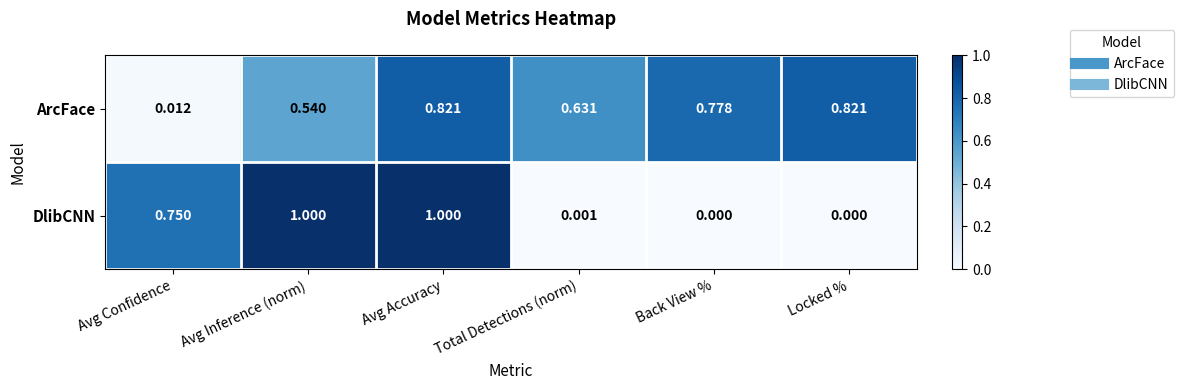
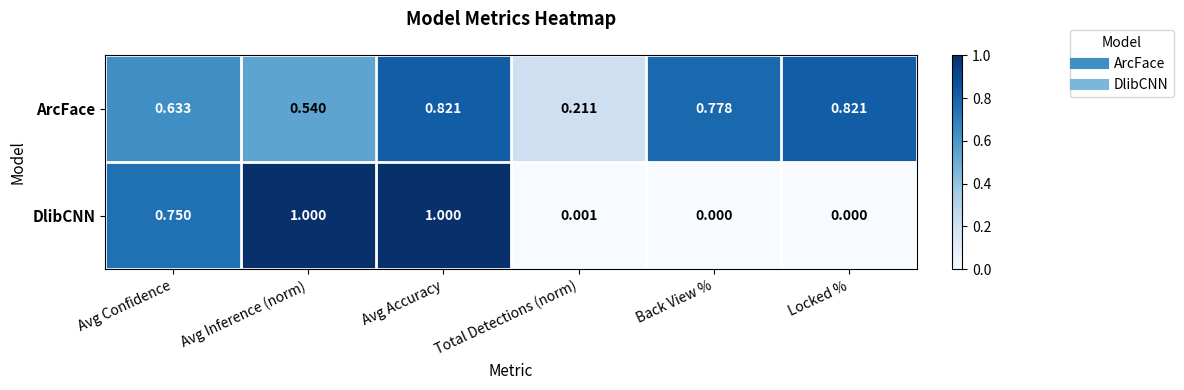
  {
    "ArcFace": {
-     "Avg Confidence": 0.012,
+     "Avg Confidence": 0.633,
      "Avg Inference (norm)": 0.540,
      "Avg Accuracy": 0.821,
-     "Total Detections (norm)": 0.631,
+     "Total Detections (norm)": 0.211,
      "Back View %": 0.778,
      "Locked %": 0.821
    },
    "DlibCNN": {
      "Avg Confidence": 0.750,
      "Avg Inference (norm)": 1.000,
      "Avg Accuracy": 1.000,
      "Total Detections (norm)": 0.001,
      "Back View %": 0.000,
      "Locked %": 0.000
    }
  }
